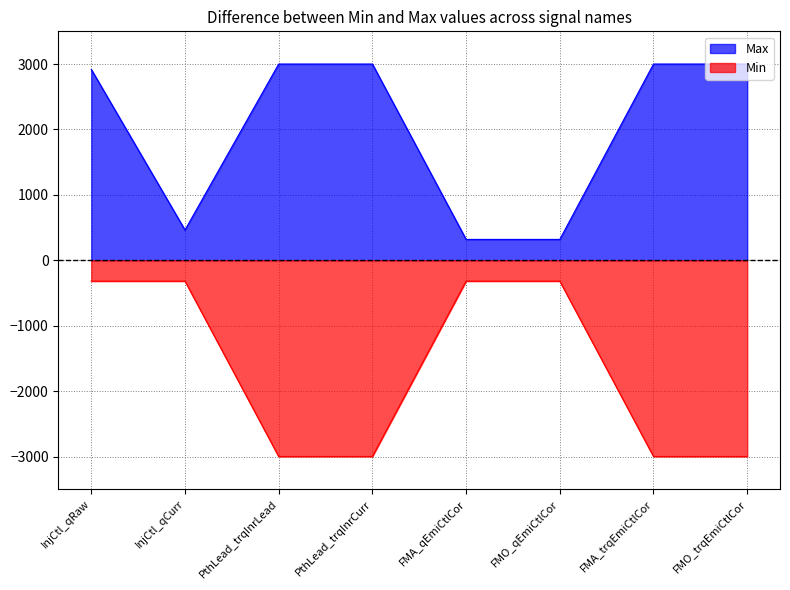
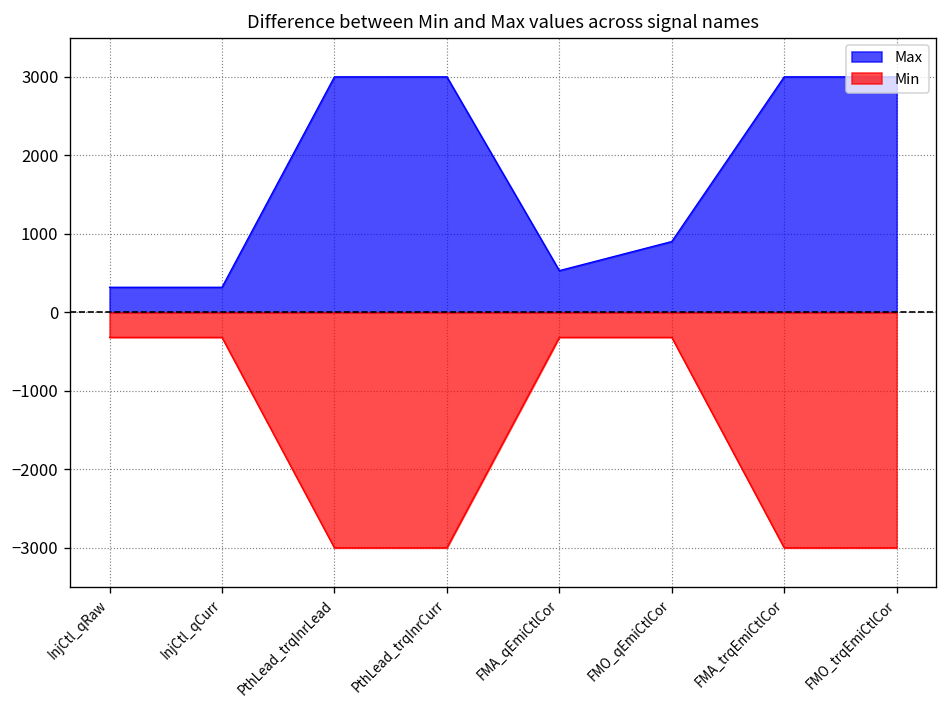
  {
    "Max": {
-     "InjCtl_qRaw": 2900,
-     "InjCtl_qCurr": 500,
+     "InjCtl_qRaw": 300,
+     "InjCtl_qCurr": 300,
      "PthLead_trqInrLead": 3000,
      "PthLead_trqInrCurr": 3000,
-     "FMA_qEmiCtlCor": 300,
-     "FMO_qEmiCtlCor": 300,
+     "FMA_qEmiCtlCor": 500,
+     "FMO_qEmiCtlCor": 900,
      "FMA_trqEmiCtlCor": 3000
    }
  }
